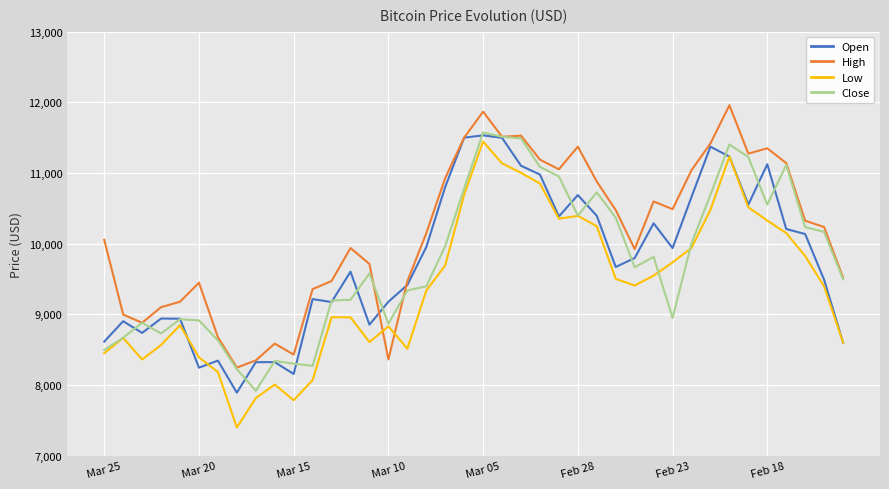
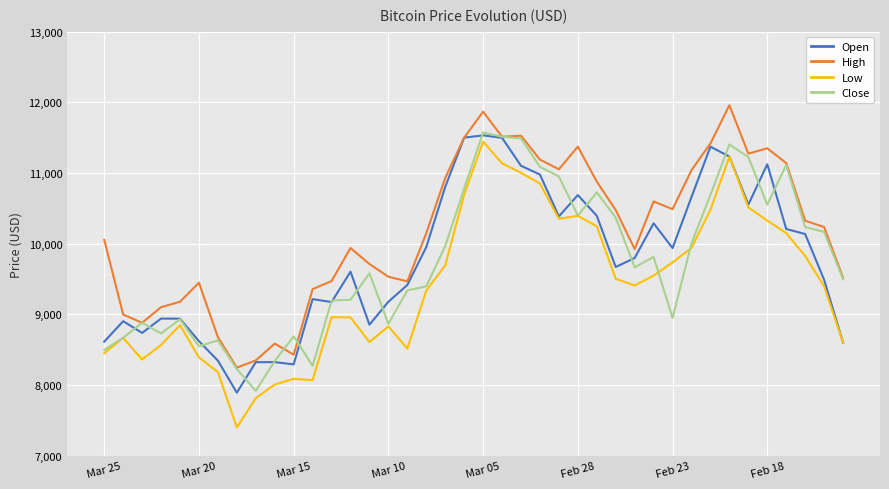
  {
    "Open": {
      "Mar 25": "8,600",
-     "Mar 20": "8,200",
-     "Mar 15": "8,200",
+     "Mar 20": "8,600",
+     "Mar 15": "8,300",
      "Mar 10": "9,200",
      "Mar 05": "11,500",
      "Feb 28": "10,700",
      "Feb 23": "9,900",
      "Feb 18": "11,100"
    },
    "High": {
      "Mar 25": "10,100",
      "Mar 20": "9,400",
      "Mar 15": "8,400",
-     "Mar 10": "8,400",
+     "Mar 10": "9,500",
      "Mar 05": "11,900",
      "Feb 28": "11,400",
      "Feb 23": "10,500",
      "Feb 18": "11,300"
    },
    "Low": {
      "Mar 25": "8,400",
      "Mar 20": "8,400",
-     "Mar 15": "7,800",
+     "Mar 15": "8,100",
      "Mar 10": "8,800",
      "Mar 05": "11,400",
      "Feb 23": "9,700",
      "Feb 18": "10,300"
    },
    "Close": {
      "Mar 25": "8,500",
-     "Mar 20": "8,900",
-     "Mar 15": "8,300",
+     "Mar 20": "8,500",
+     "Mar 15": "8,700",
      "Mar 10": "8,900",
      "Mar 05": "11,600",
      "Feb 23": "8,900",
      "Feb 18": "10,600"
    }
  }
